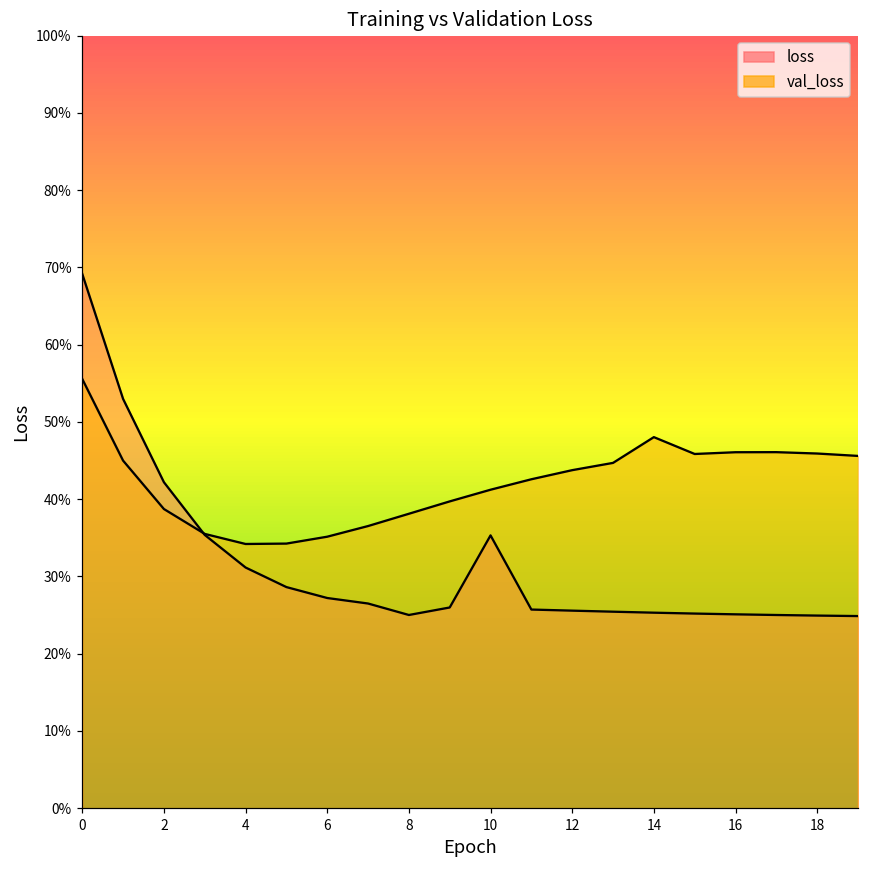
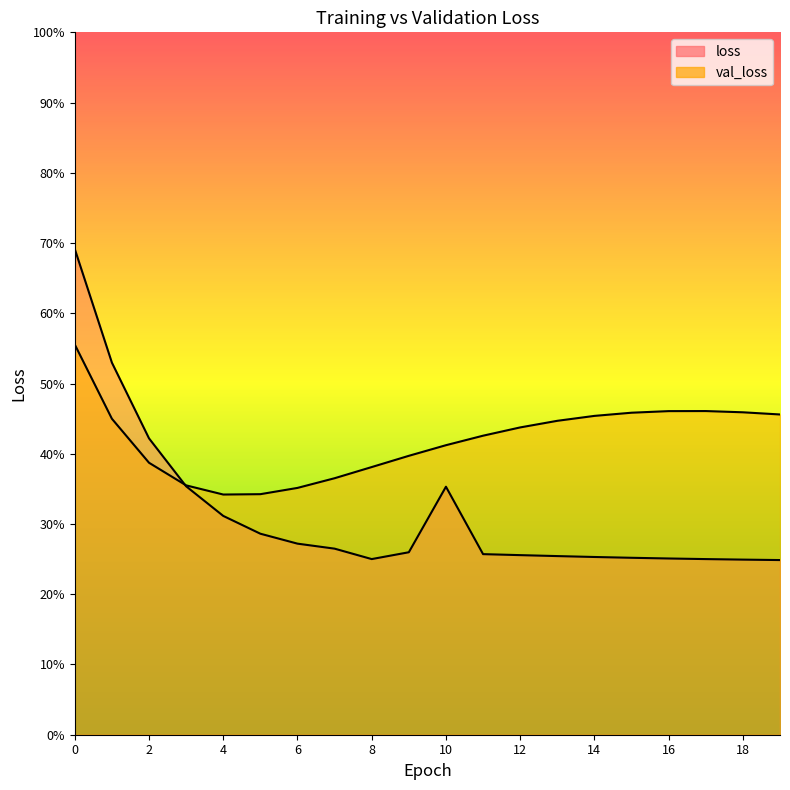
  {
    "loss": {
      "0": "69%",
      "2": "42%",
      "4": "31%",
      "6": "27%",
      "8": "25%",
      "10": "35%",
      "12": "26%",
      "14": "25%",
      "16": "25%",
      "18": "25%"
    },
    "val_loss": {
      "0": "56%",
      "2": "39%",
      "4": "34%",
      "6": "35%",
      "8": "38%",
      "10": "41%",
      "12": "44%",
-     "14": "48%",
+     "14": "45%",
      "16": "46%",
      "18": "46%"
    }
  }
